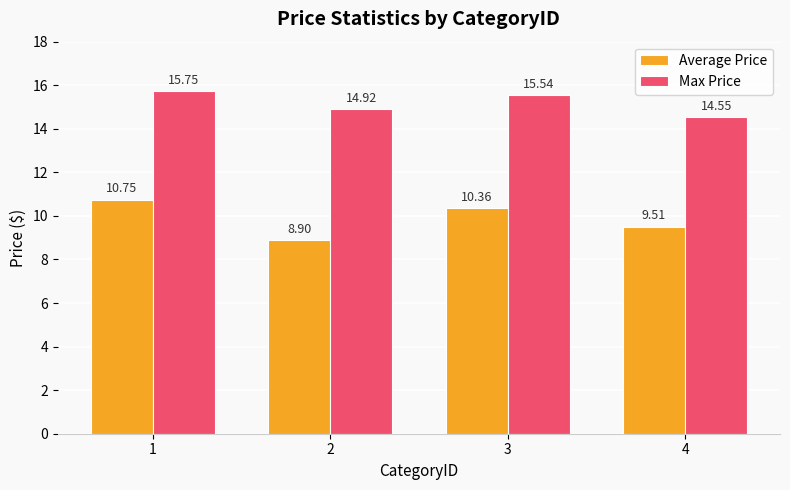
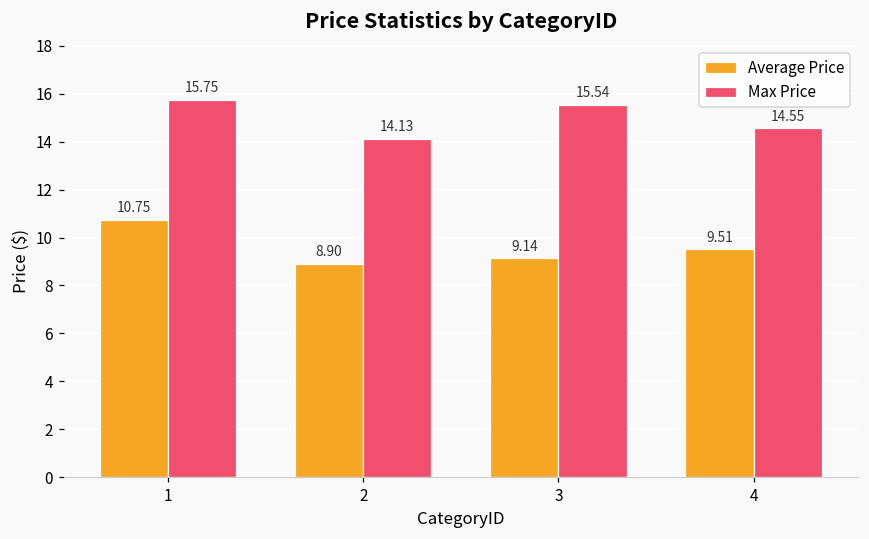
  {
    "Average Price": {
      "1": 10.75,
      "2": 8.90,
-     "3": 10.36,
+     "3": 9.14,
      "4": 9.51
    },
    "Max Price": {
      "1": 15.75,
-     "2": 14.92,
+     "2": 14.13,
      "3": 15.54,
      "4": 14.55
    }
  }
